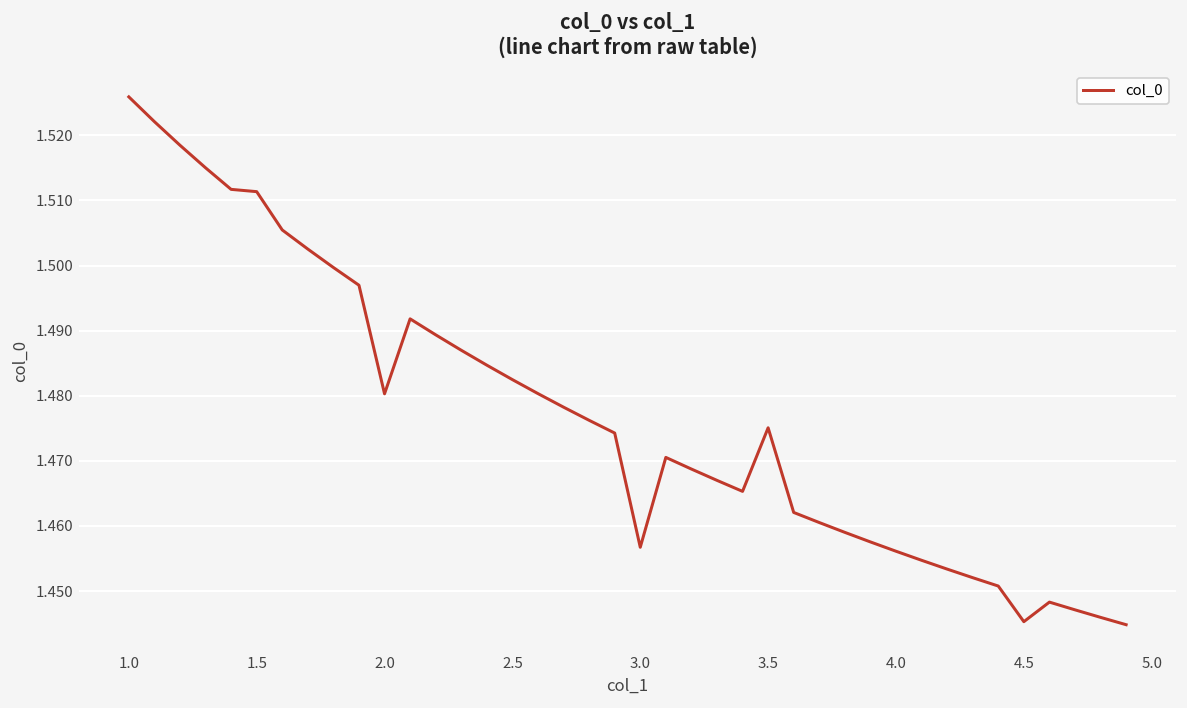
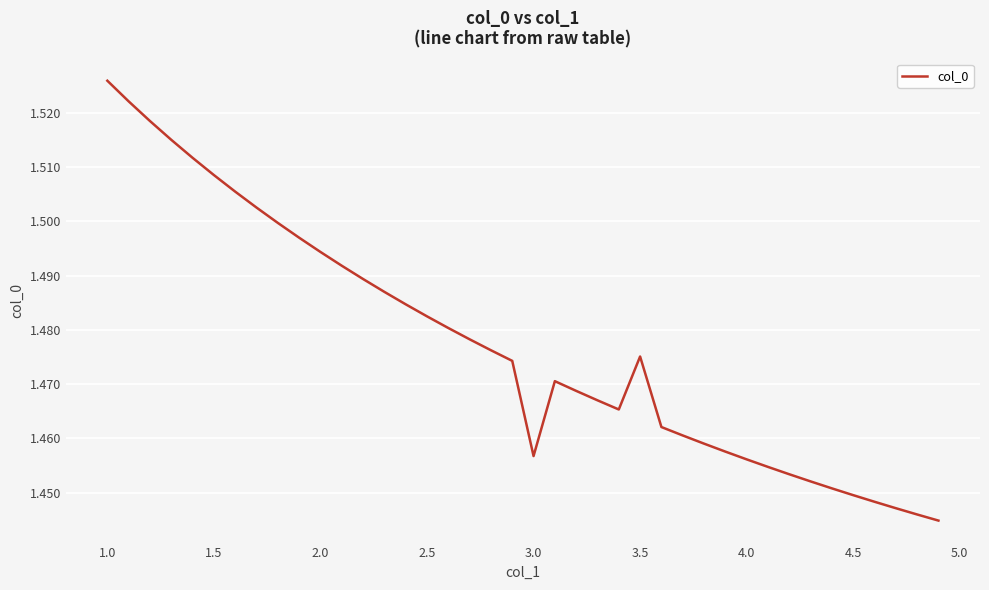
  {
    "1.0": 1.526,
-   "1.5": 1.511,
-   "2.0": 1.480,
+   "1.5": 1.509,
+   "2.0": 1.494,
    "2.5": 1.482,
    "3.0": 1.457,
    "3.5": 1.475,
    "4.0": 1.456,
-   "4.5": 1.445
+   "4.5": 1.450
  }
